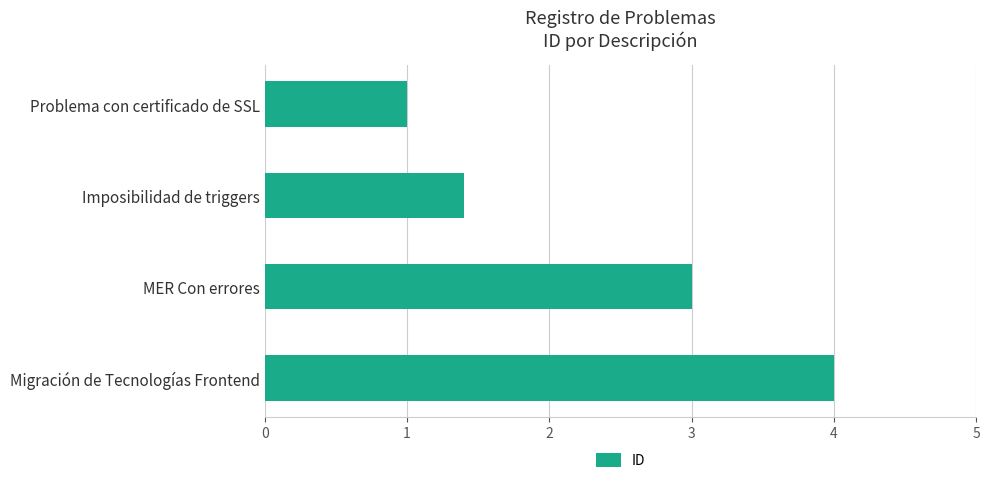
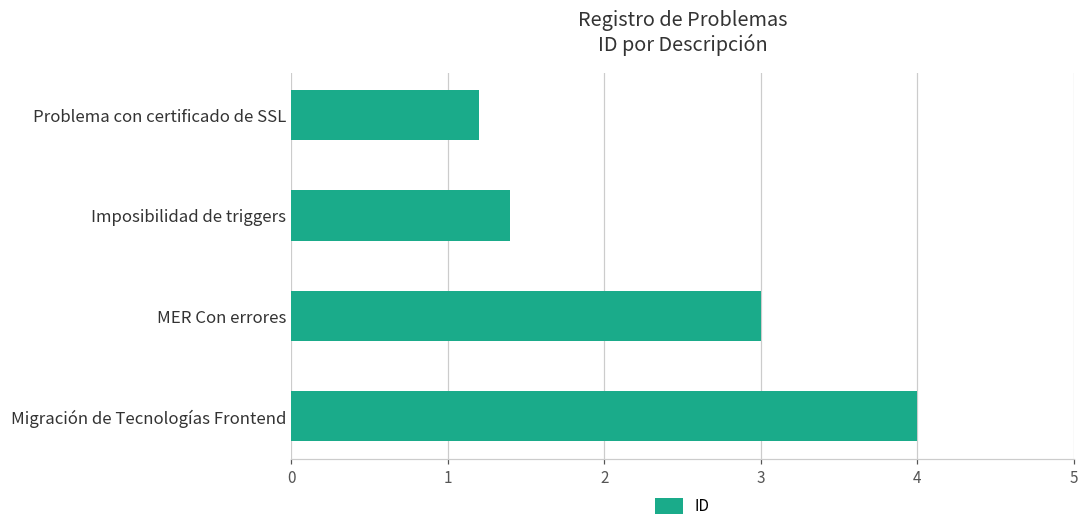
  {
-   "Problema con certificado de SSL": 1.0,
+   "Problema con certificado de SSL": 1.2,
    "Imposibilidad de triggers": 1.4,
    "MER Con errores": 3.0,
    "Migración de Tecnologías Frontend": 4.0
  }
